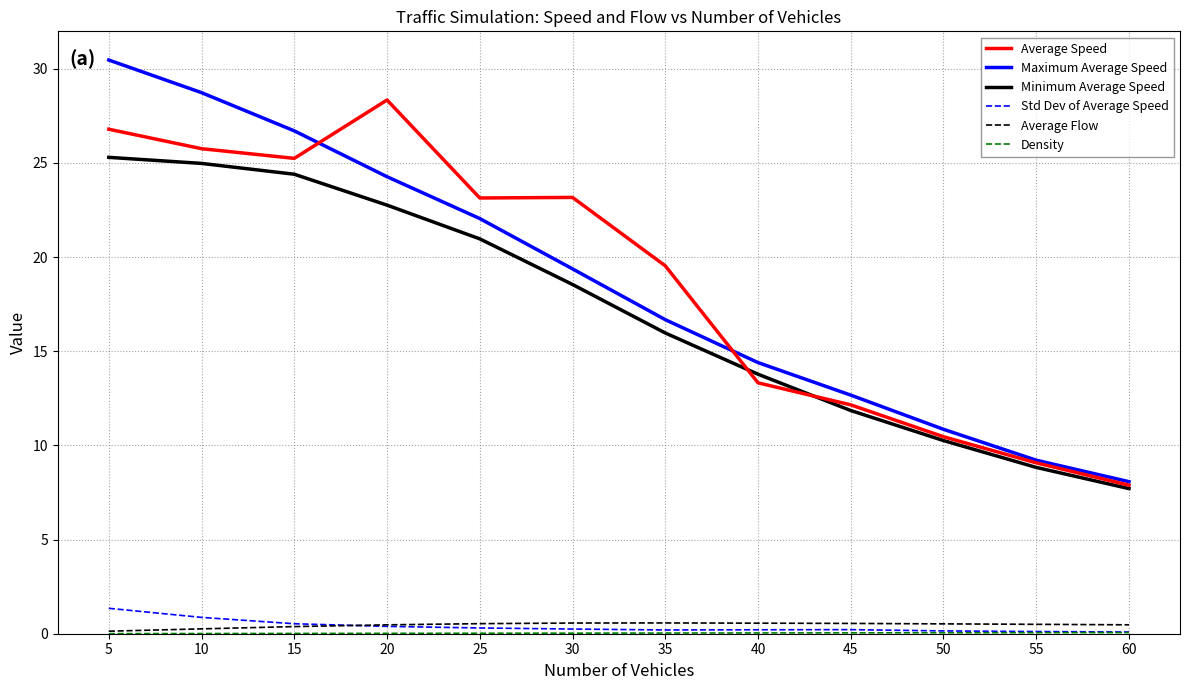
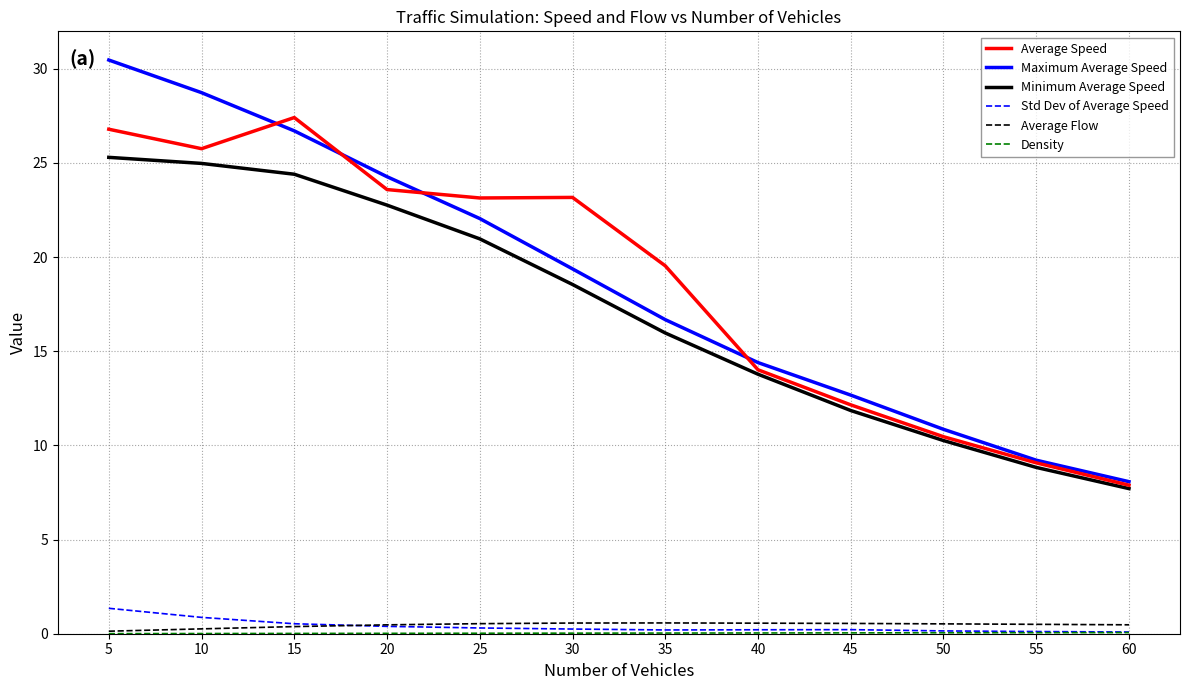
  {
    "Average Speed": {
      "5": 26.8,
      "10": 25.8,
-     "15": 25.2,
-     "20": 28.3,
+     "15": 27.4,
+     "20": 23.6,
      "25": 23.1,
      "30": 23.2,
      "35": 19.5,
-     "40": 13.3,
+     "40": 14.0,
      "45": 12.2,
      "50": 10.5,
      "55": 9.1,
      "60": 7.9
    },
    "Density": {
      "10": 0.0,
      "15": 0.0,
      "20": 0.0,
      "25": 0.0,
      "30": 0.0,
      "35": 0.0,
      "40": 0.0,
      "45": 0.0
    }
  }
